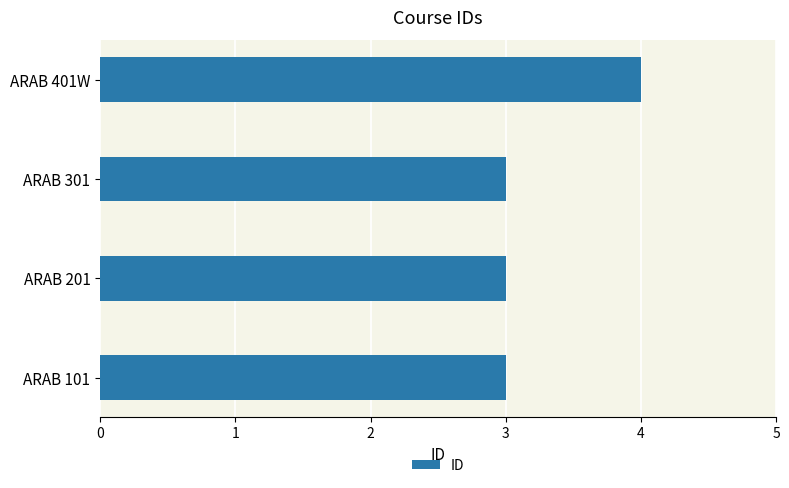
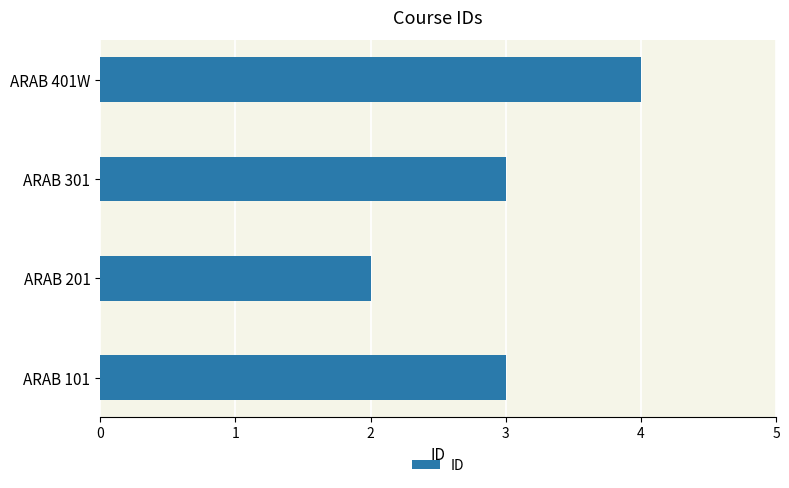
  {
    "ARAB 401W": 4,
    "ARAB 301": 3,
-   "ARAB 201": 3,
+   "ARAB 201": 2,
    "ARAB 101": 3
  }
